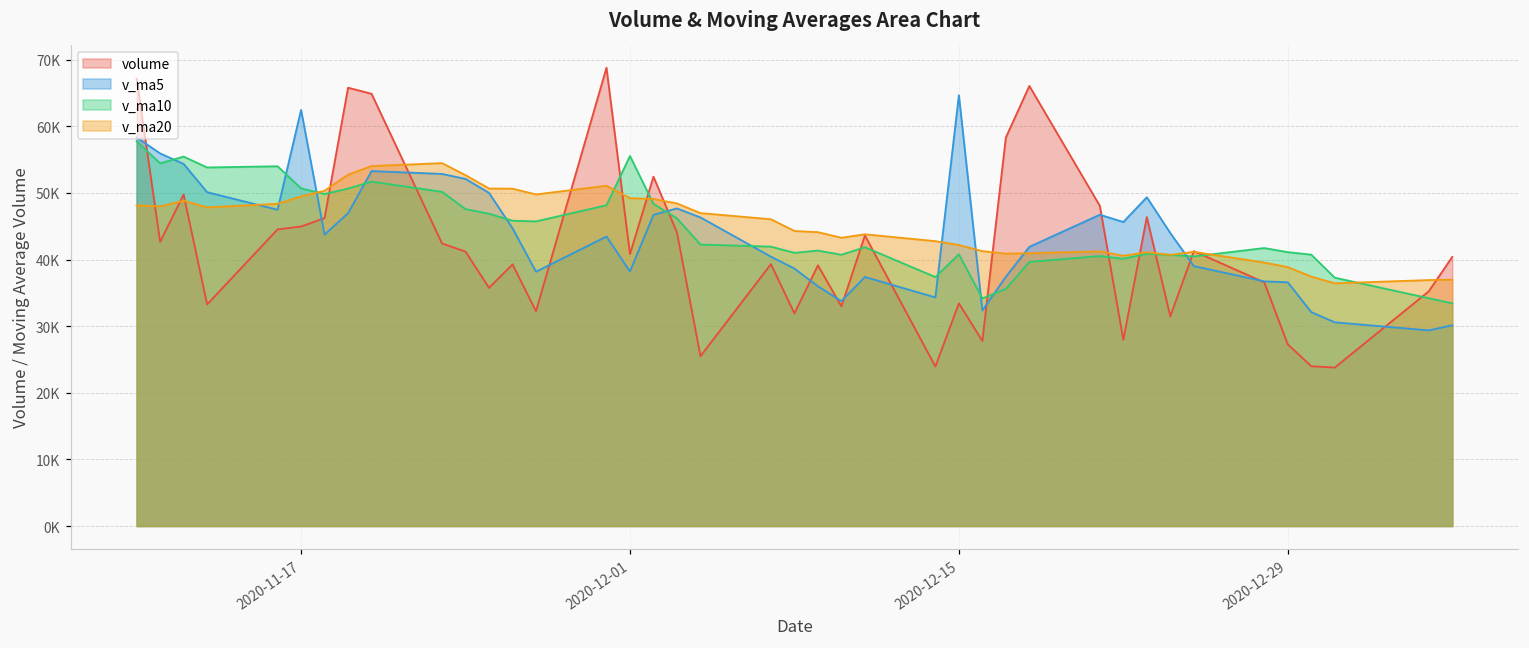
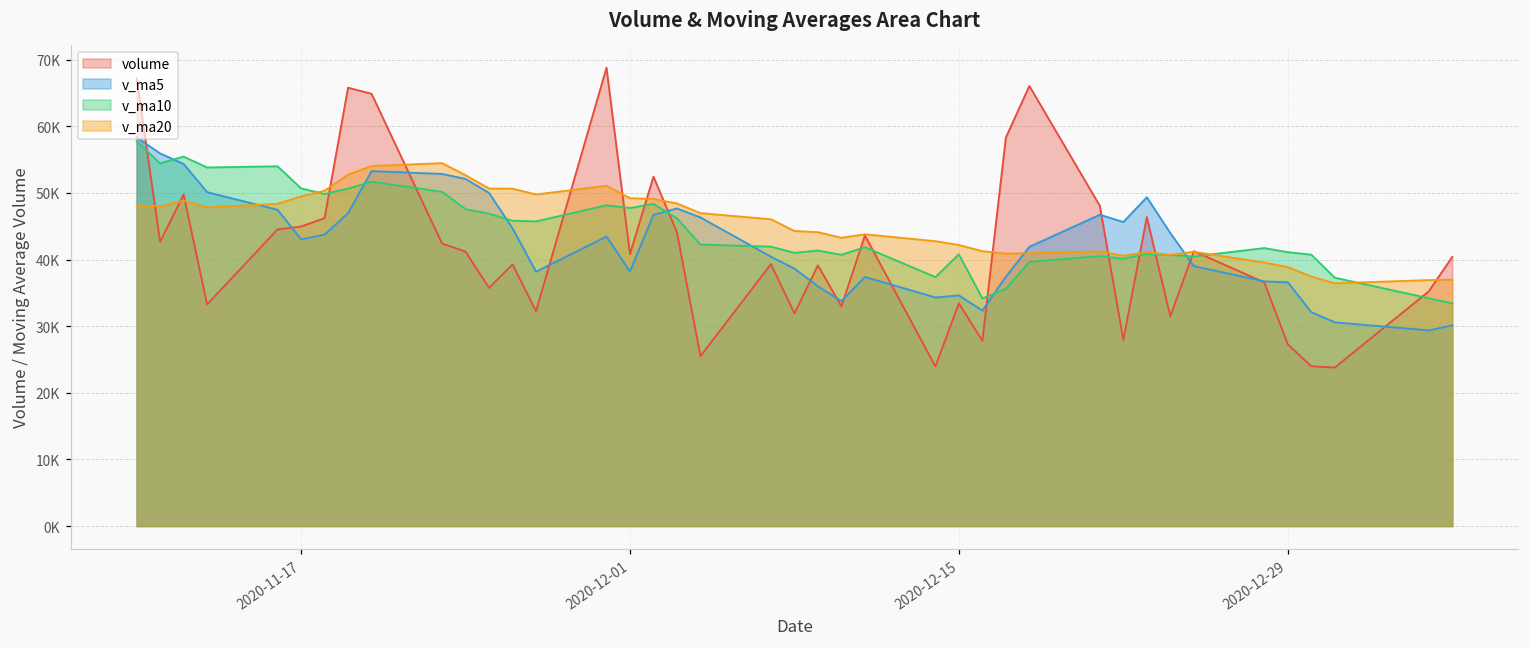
  {
    "v_ma5": {
-     "2020-11-17": 62000,
+     "2020-11-17": 43000,
      "2020-12-01": 38000,
-     "2020-12-15": 65000,
+     "2020-12-15": 35000,
      "2020-12-29": 37000
    },
    "v_ma10": {
      "2020-11-17": 51000,
-     "2020-12-01": 56000,
+     "2020-12-01": 48000,
      "2020-12-15": 41000,
      "2020-12-29": 41000
    }
  }
